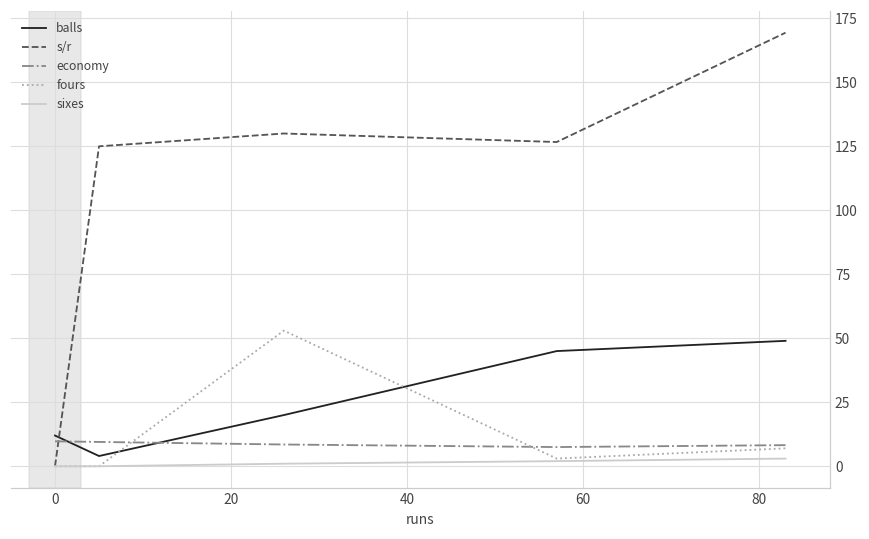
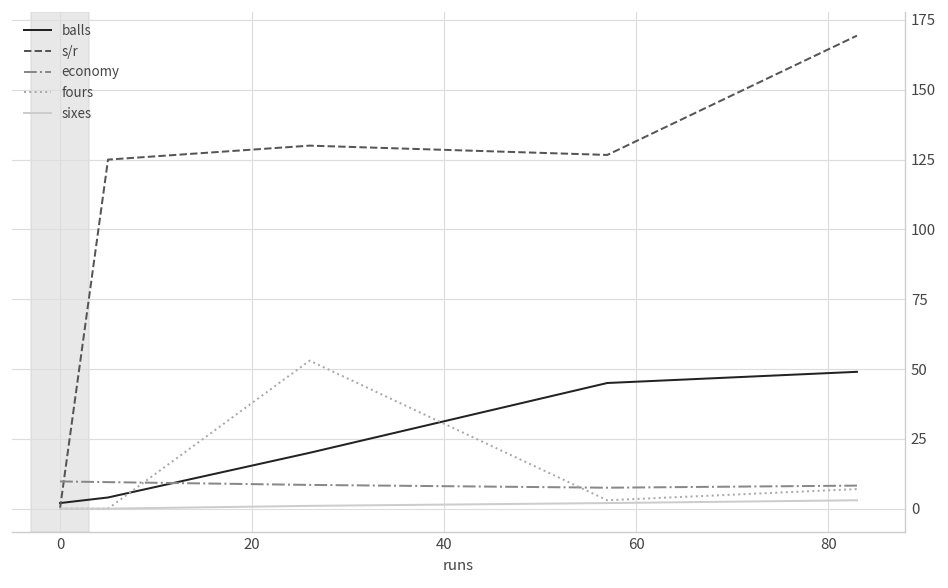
  {
    "balls": {
-     "0": 12
+     "0": 2
    }
  }
